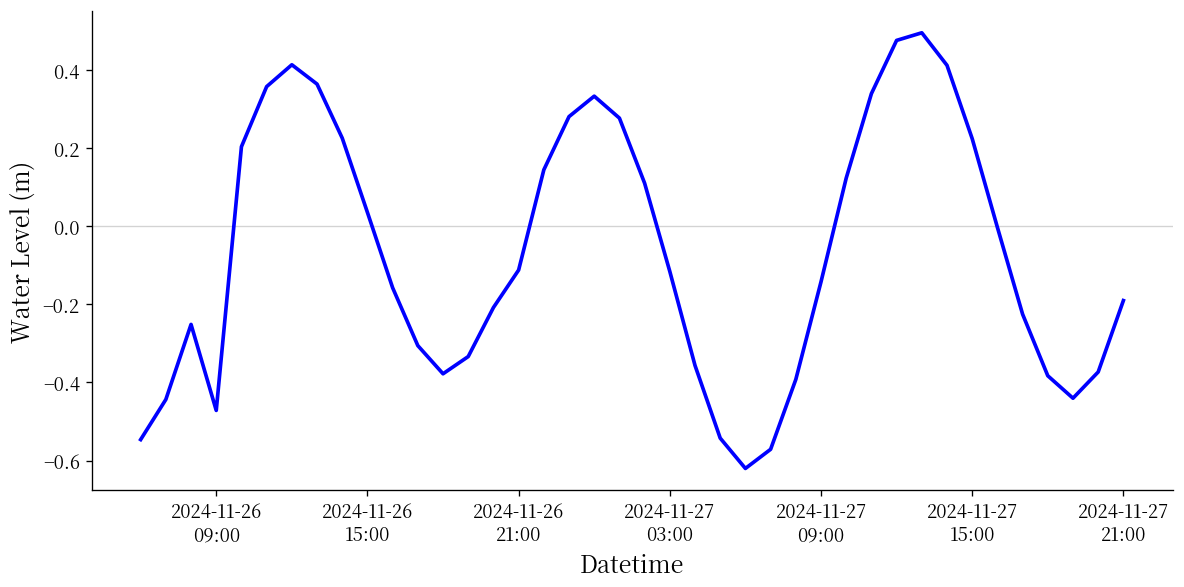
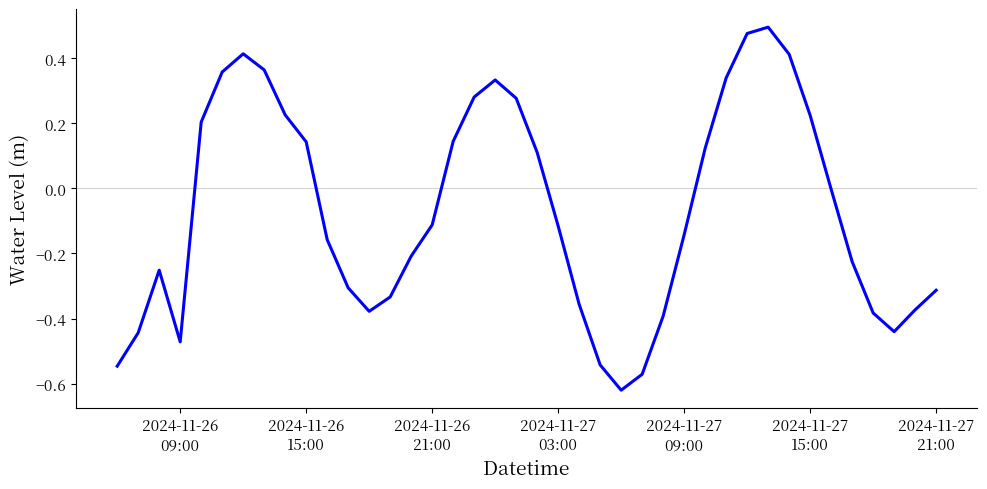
  {
    "2024-11-26 09:00": -0.47,
-   "2024-11-26 15:00": 0.04,
+   "2024-11-26 15:00": 0.14,
    "2024-11-26 21:00": -0.11,
    "2024-11-27 03:00": -0.12,
    "2024-11-27 09:00": -0.14,
    "2024-11-27 15:00": 0.22,
-   "2024-11-27 21:00": -0.19
+   "2024-11-27 21:00": -0.31
  }
